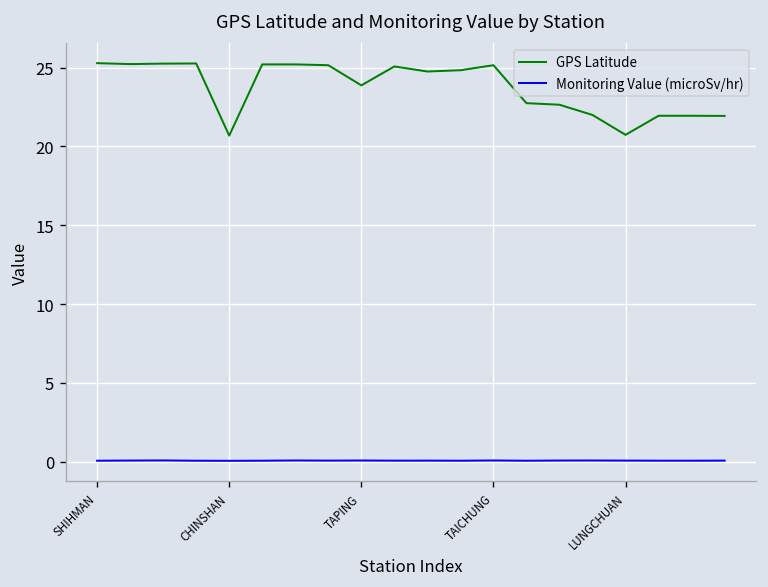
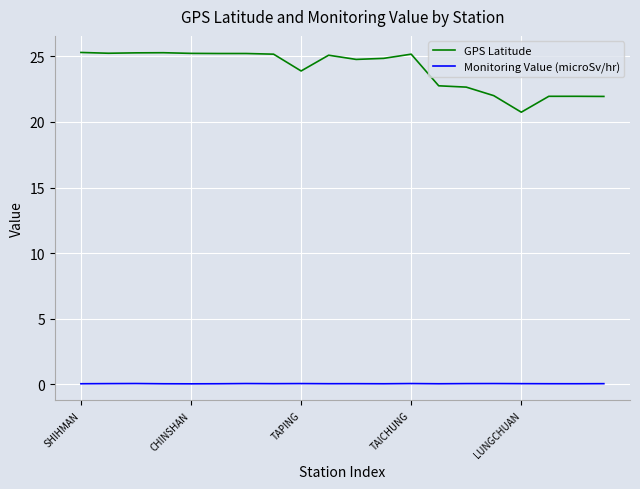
  {
    "GPS Latitude": {
      "SHIHMAN": 25.3,
-     "CHINSHAN": 20.7,
+     "CHINSHAN": 25.2,
      "TAPING": 23.9,
      "TAICHUNG": 25.2,
      "LUNGCHUAN": 20.7
    },
    "Monitoring Value (microSv/hr)": {
      "SHIHMAN": 0.1,
      "CHINSHAN": 0.0,
      "TAPING": 0.1,
      "TAICHUNG": 0.1,
      "LUNGCHUAN": 0.1
    }
  }
